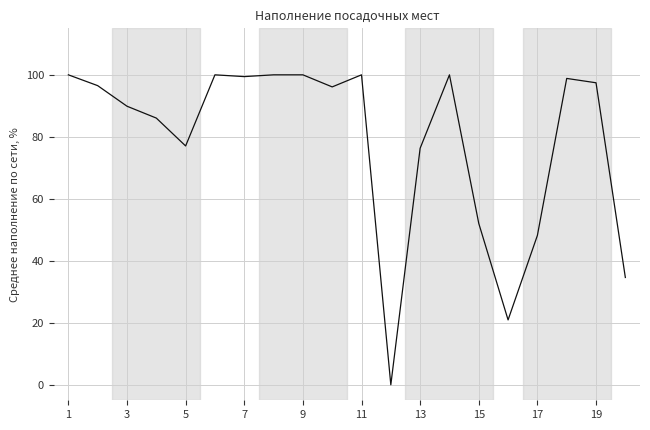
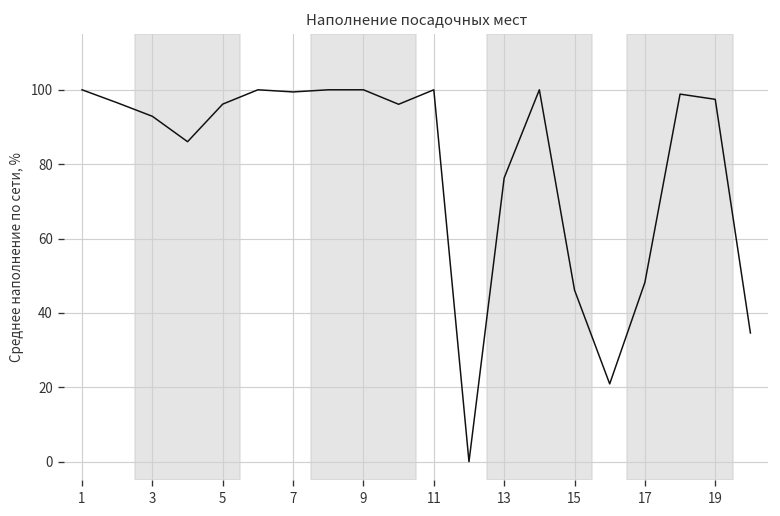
  {
    "1": 100,
-   "3": 90,
-   "5": 77,
+   "3": 93,
+   "5": 96,
    "7": 99,
    "9": 100,
    "11": 100,
    "13": 76,
-   "15": 52,
+   "15": 46,
    "17": 48,
    "19": 97
  }
